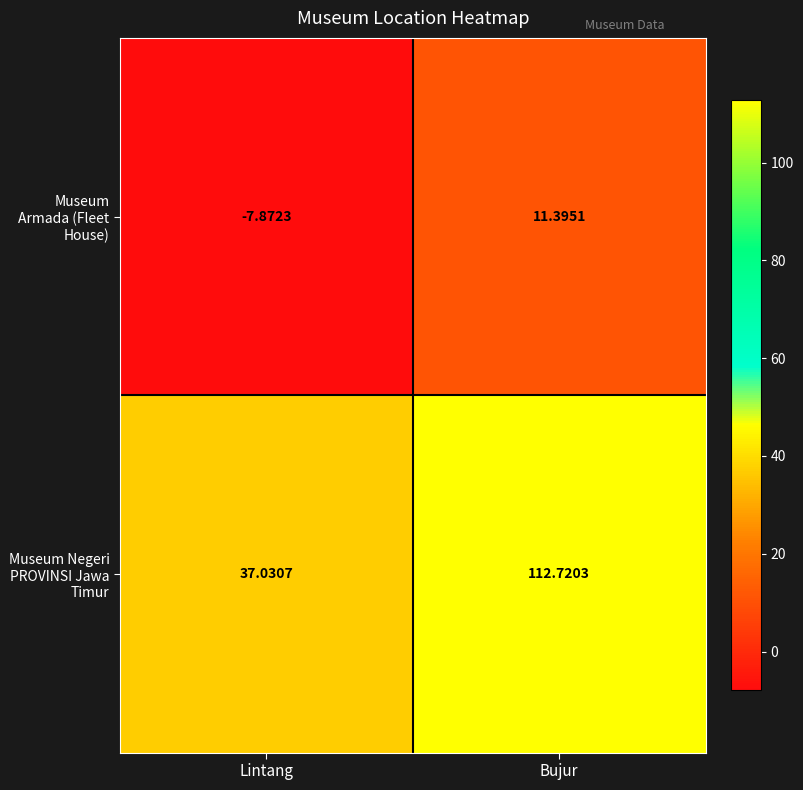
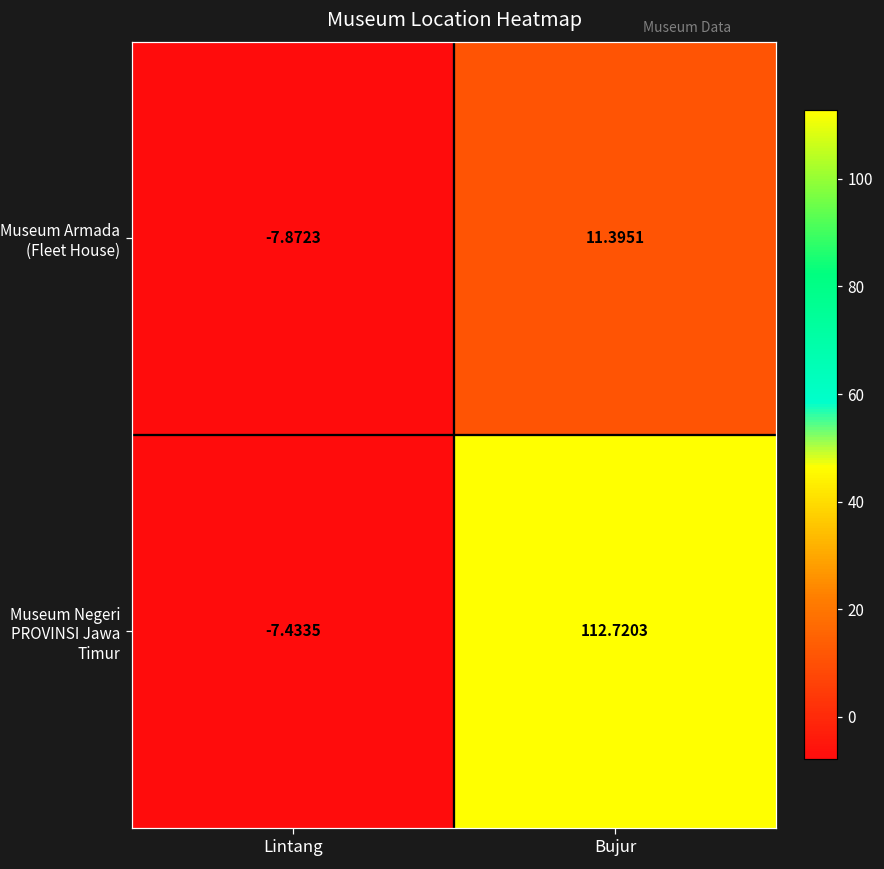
  {
    "Museum Armada (Fleet House)": {
      "Lintang": -7.8723,
      "Bujur": 11.3951
    },
    "Museum Negeri PROVINSI Jawa Timur": {
-     "Lintang": 37.0307,
+     "Lintang": -7.4335,
      "Bujur": 112.7203
    }
  }
